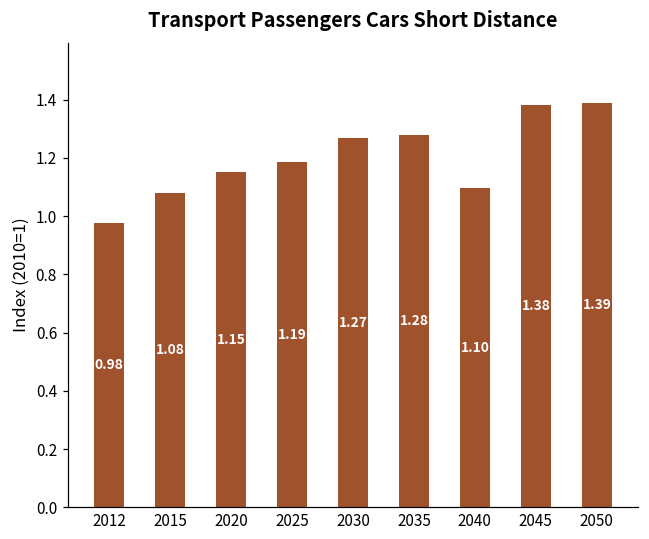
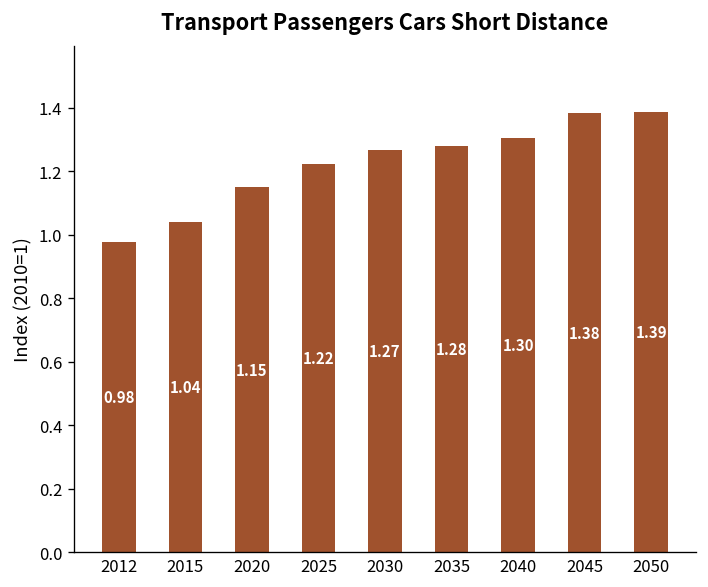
  {
    "2012": 0.98,
-   "2015": 1.08,
+   "2015": 1.04,
    "2020": 1.15,
-   "2025": 1.19,
+   "2025": 1.22,
    "2030": 1.27,
    "2035": 1.28,
-   "2040": 1.10,
+   "2040": 1.30,
    "2045": 1.38,
    "2050": 1.39
  }
